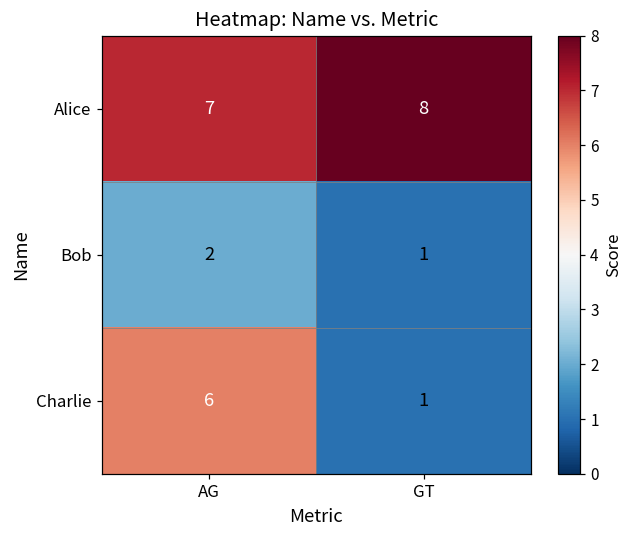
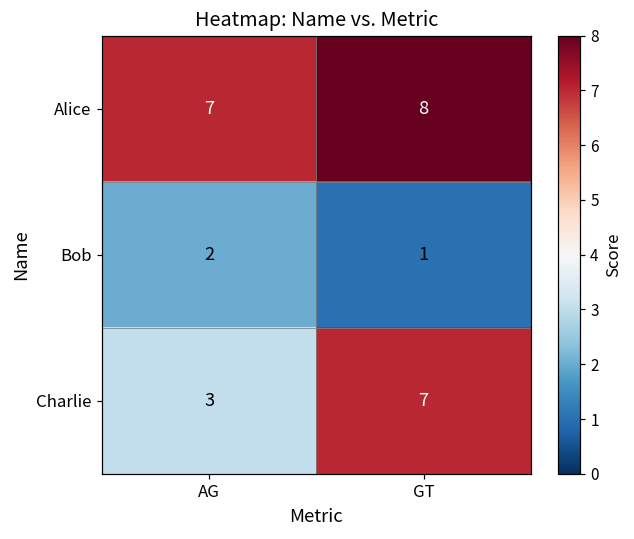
  {
    "Alice": {
      "AG": 7,
      "GT": 8
    },
    "Bob": {
      "AG": 2,
      "GT": 1
    },
    "Charlie": {
-     "AG": 6,
-     "GT": 1
+     "AG": 3,
+     "GT": 7
    }
  }
